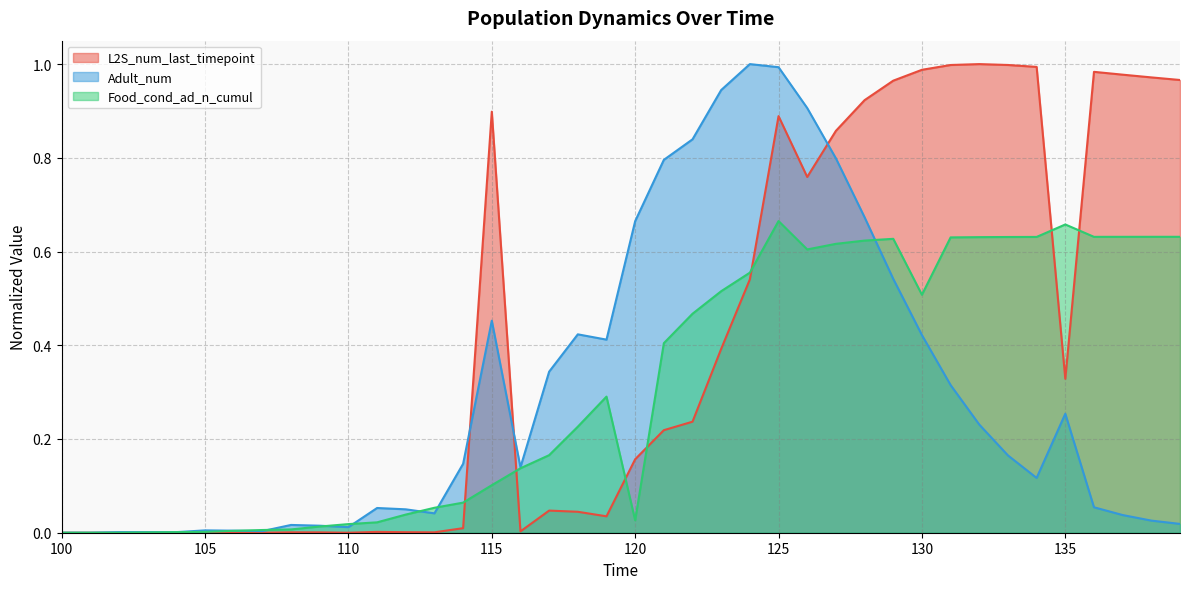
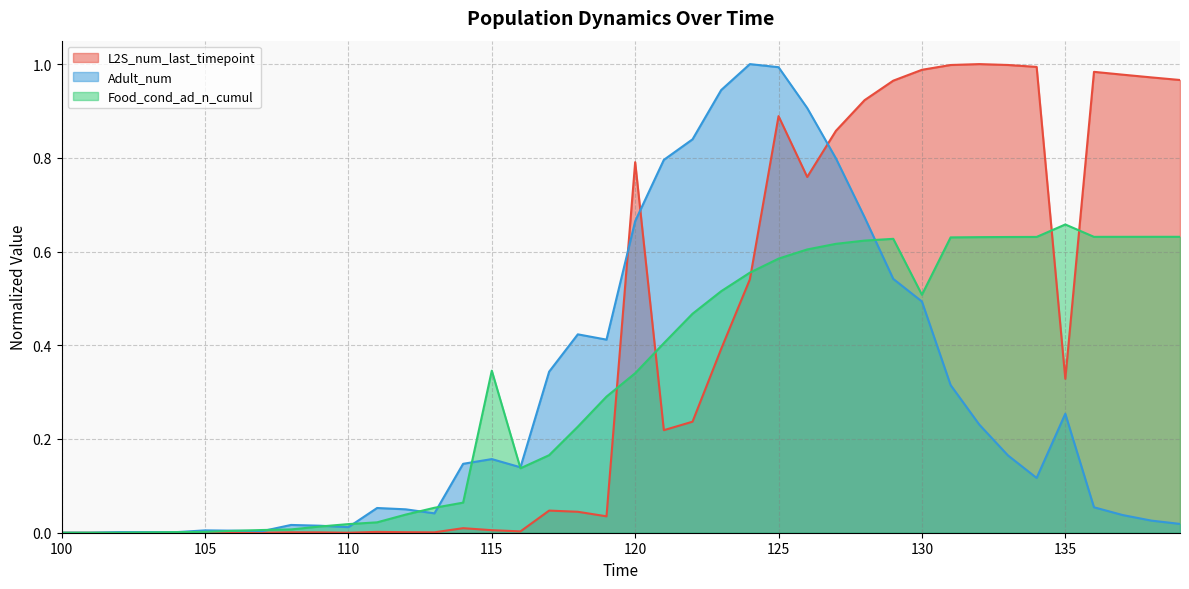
  {
    "L2S_num_last_timepoint": {
      "110": 0.00,
-     "115": 0.90,
-     "120": 0.16,
+     "115": 0.01,
+     "120": 0.79,
      "125": 0.89,
      "130": 0.99,
      "135": 0.33
    },
    "Adult_num": {
      "110": 0.01,
-     "115": 0.45,
+     "115": 0.16,
      "120": 0.66,
      "125": 0.99,
-     "130": 0.42,
+     "130": 0.49,
      "135": 0.25
    },
    "Food_cond_ad_n_cumul": {
      "110": 0.02,
-     "115": 0.10,
-     "120": 0.03,
-     "125": 0.67,
+     "115": 0.35,
+     "120": 0.34,
+     "125": 0.58,
      "130": 0.51,
      "135": 0.66
    }
  }
